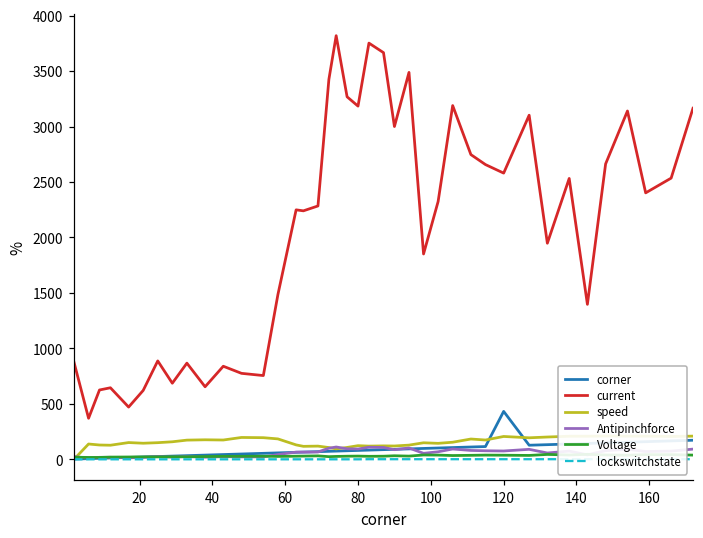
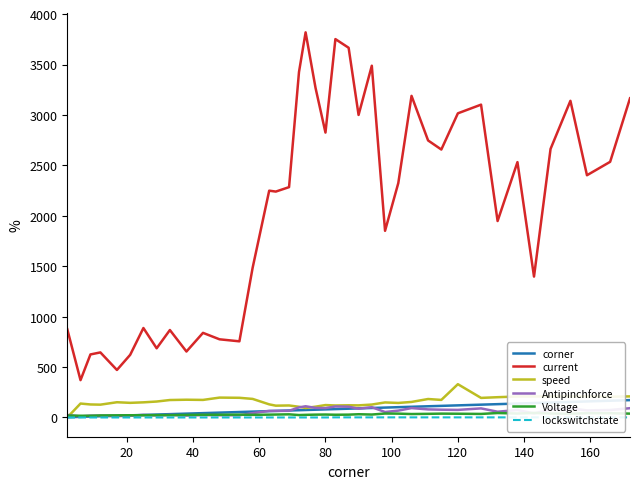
  {
    "corner": {
-     "120": 430
+     "120": 120
    },
    "current": {
-     "80": 3180,
-     "120": 2580
+     "80": 2830,
+     "120": 3020
    },
    "speed": {
      "80": 120,
-     "120": 210
+     "120": 330
    },
    "Antipinchforce": {
      "120": 80
    },
    "Voltage": {
      "80": 30,
      "120": 40
    },
    "lockswitchstate": {
      "80": 0,
      "120": 0
    }
  }
